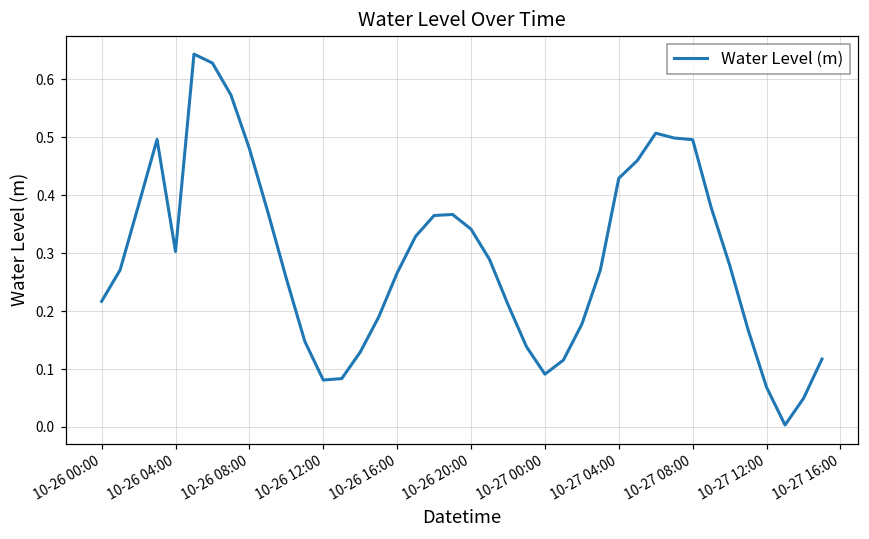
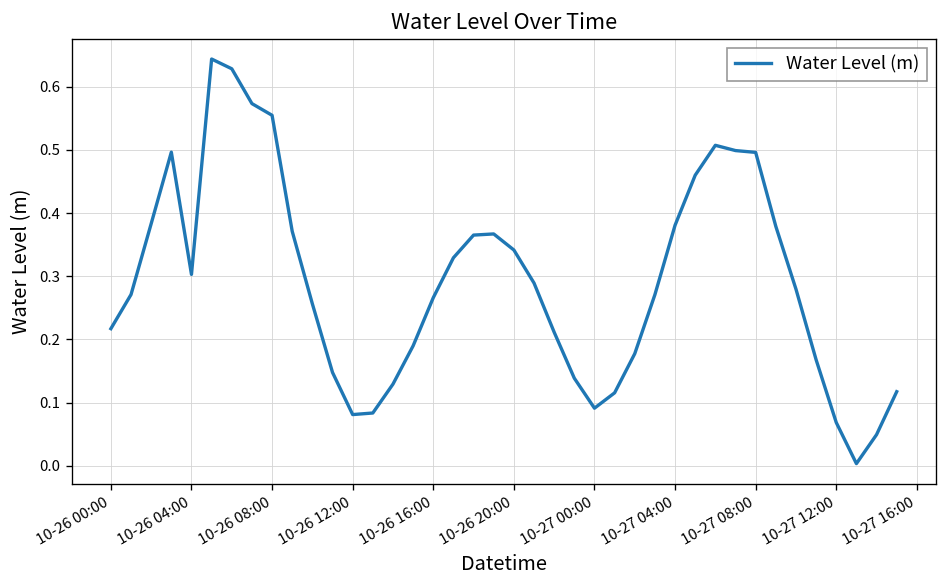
  {
    "10-26 00:00": 0.22,
    "10-26 04:00": 0.30,
-   "10-26 08:00": 0.48,
+   "10-26 08:00": 0.55,
    "10-26 12:00": 0.08,
    "10-26 16:00": 0.27,
    "10-26 20:00": 0.34,
    "10-27 00:00": 0.09,
-   "10-27 04:00": 0.43,
+   "10-27 04:00": 0.38,
    "10-27 08:00": 0.50,
    "10-27 12:00": 0.07
  }
